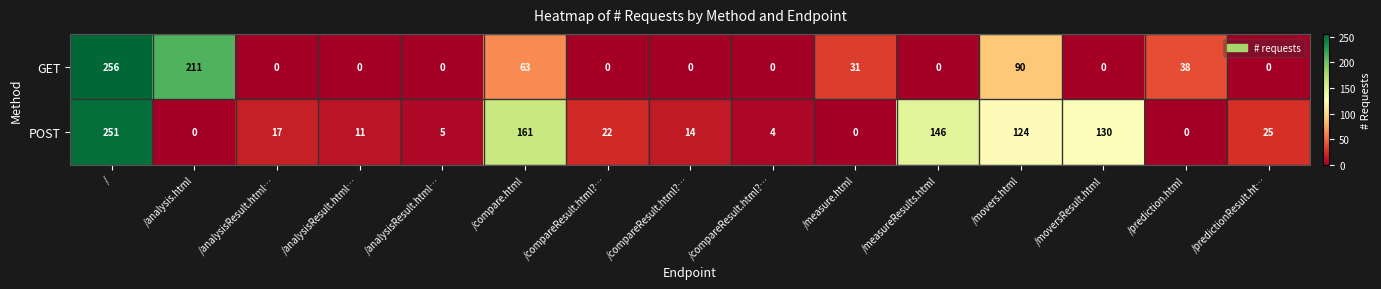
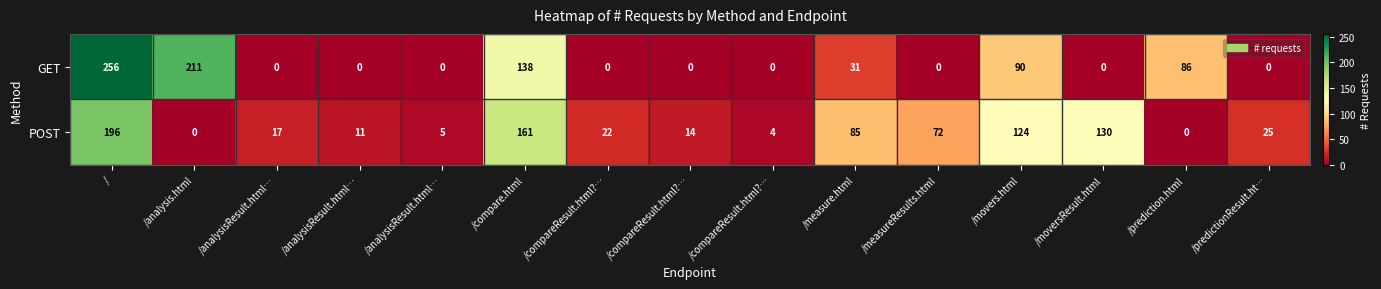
  {
    "GET": {
      "/": 256,
      "/analysis.html": 211,
-     "/compare.html": 63,
+     "/compare.html": 138,
      "/measure.html": 31,
      "/measureResults.html": 0,
      "/movers.html": 90,
      "/moversResult.html": 0,
-     "/prediction.html": 38,
+     "/prediction.html": 86,
      "/predictionResult.ht…": 0
    },
    "POST": {
-     "/": 251,
+     "/": 196,
      "/analysis.html": 0,
      "/compare.html": 161,
-     "/measure.html": 0,
-     "/measureResults.html": 146,
+     "/measure.html": 85,
+     "/measureResults.html": 72,
      "/movers.html": 124,
      "/moversResult.html": 130,
      "/prediction.html": 0,
      "/predictionResult.ht…": 25
    }
  }
